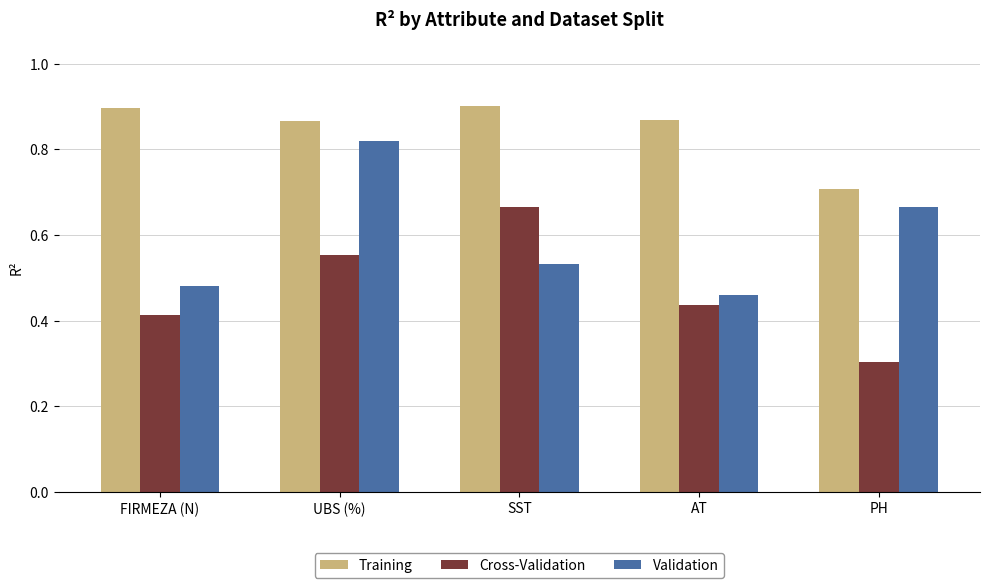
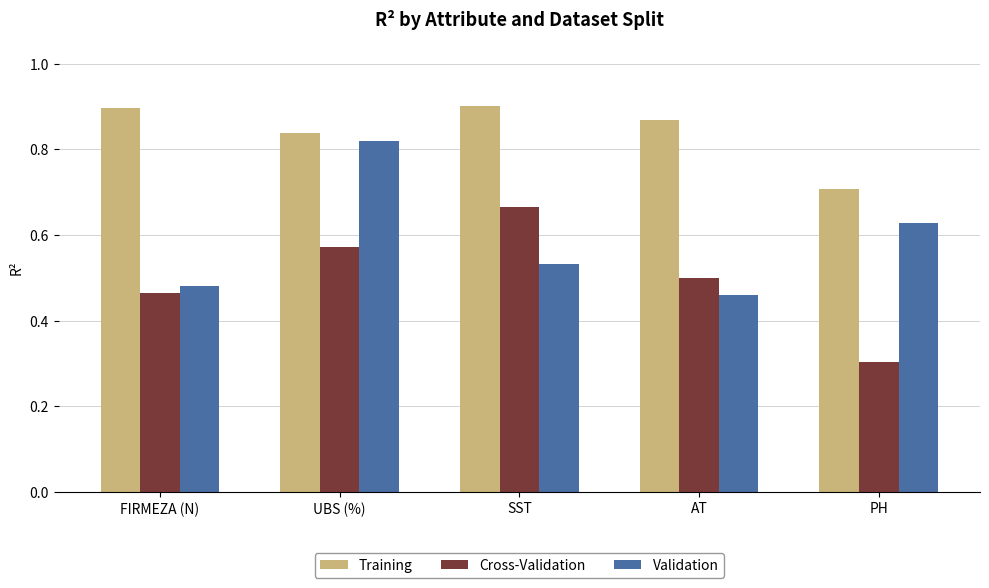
  {
    "Training": {
      "FIRMEZA (N)": 0.90,
-     "UBS (%)": 0.87,
+     "UBS (%)": 0.84,
      "SST": 0.90,
      "AT": 0.87,
      "PH": 0.71
    },
    "Cross-Validation": {
-     "FIRMEZA (N)": 0.41,
-     "UBS (%)": 0.55,
+     "FIRMEZA (N)": 0.46,
+     "UBS (%)": 0.57,
      "SST": 0.67,
-     "AT": 0.44,
+     "AT": 0.50,
      "PH": 0.30
    },
    "Validation": {
      "FIRMEZA (N)": 0.48,
      "UBS (%)": 0.82,
      "SST": 0.53,
      "AT": 0.46,
-     "PH": 0.67
+     "PH": 0.63
    }
  }
